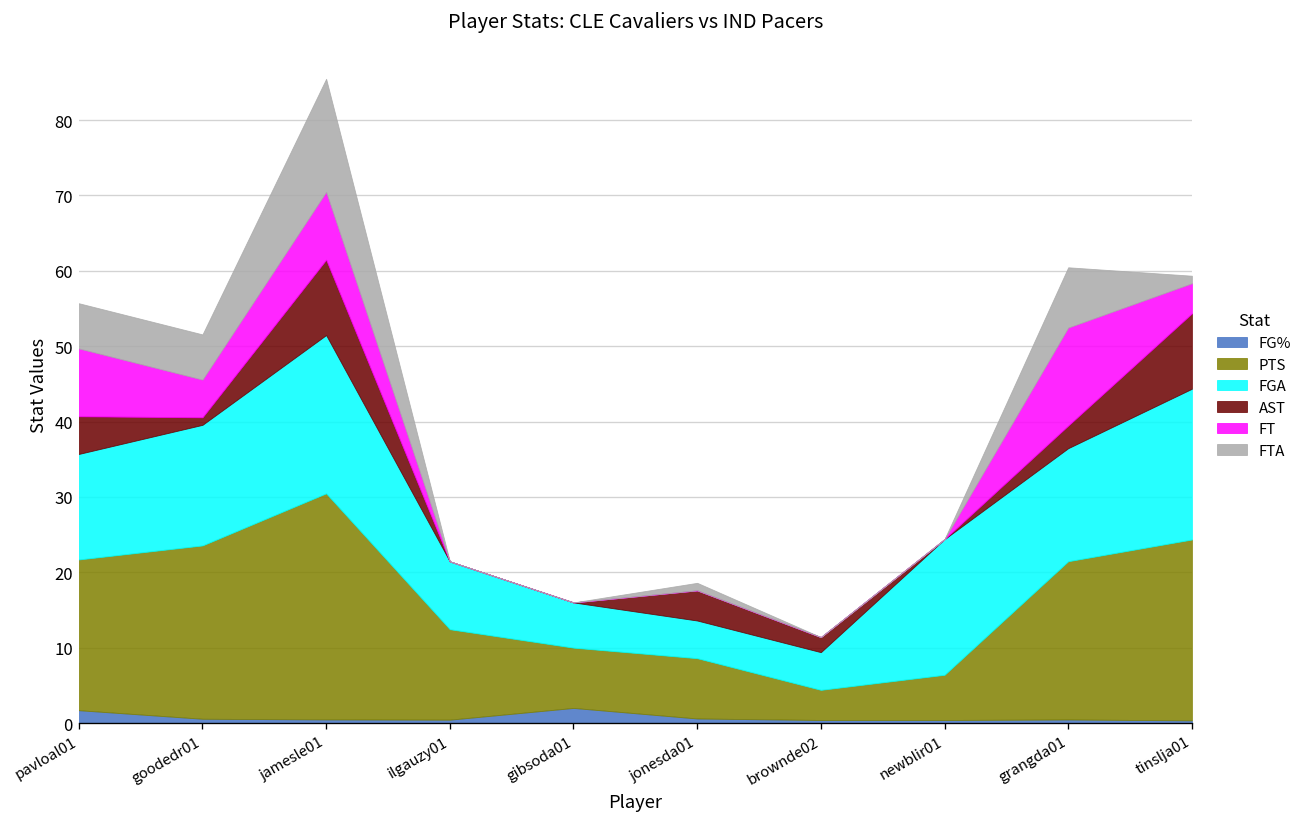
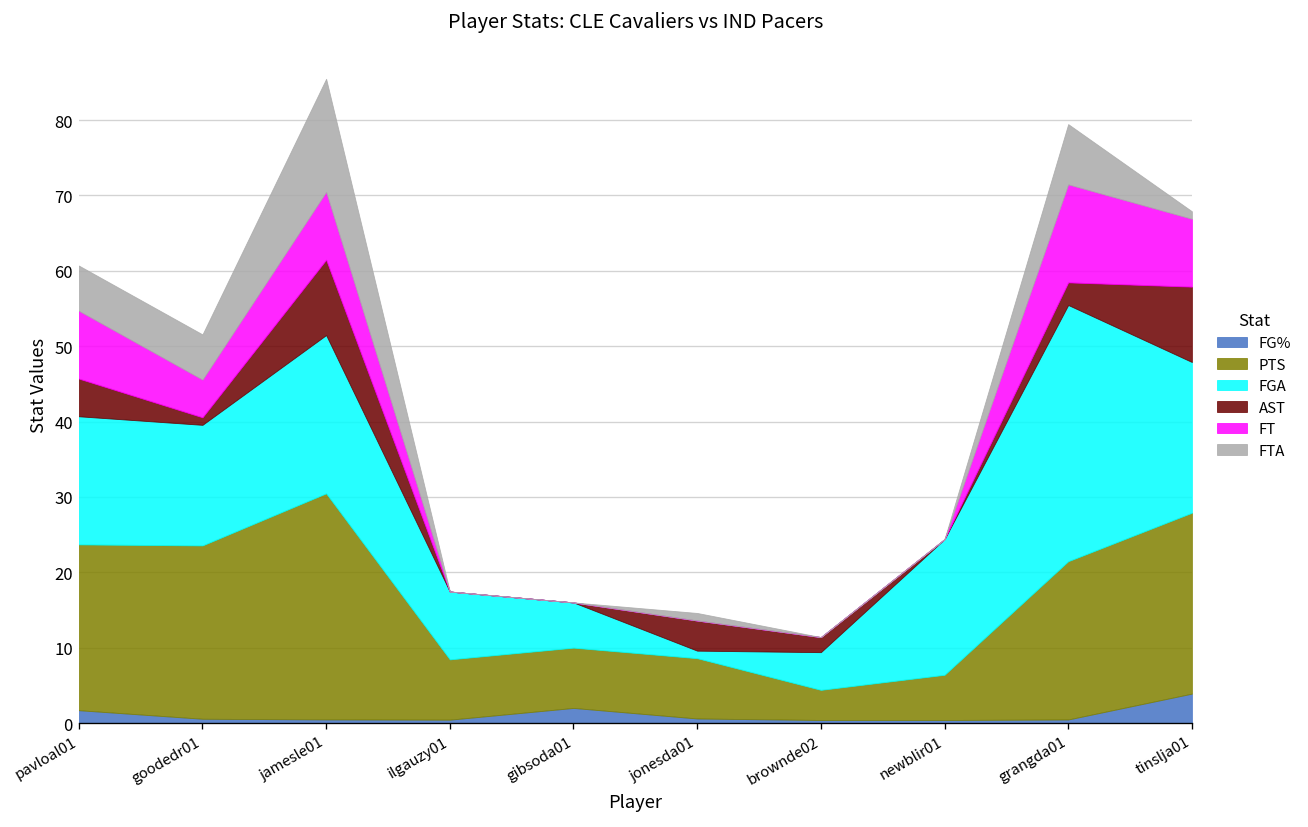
  {
    "FG%": {
      "pavloal01": 2,
      "goodedr01": 1,
      "jamesle01": 0,
      "ilgauzy01": 0,
      "gibsoda01": 2,
      "jonesda01": 1,
      "brownde02": 0,
      "newblir01": 0,
      "grangda01": 0,
-     "tinslja01": 0
+     "tinslja01": 4
    },
    "PTS": {
-     "pavloal01": 20,
+     "pavloal01": 22,
      "goodedr01": 23,
      "jamesle01": 30,
-     "ilgauzy01": 12,
+     "ilgauzy01": 8,
      "gibsoda01": 8,
      "jonesda01": 8,
      "brownde02": 4,
      "newblir01": 6,
      "grangda01": 21,
      "tinslja01": 24
    },
    "FGA": {
-     "pavloal01": 14,
+     "pavloal01": 17,
      "goodedr01": 16,
      "jamesle01": 21,
-     "jonesda01": 5,
+     "jonesda01": 1,
      "brownde02": 5,
-     "grangda01": 15,
+     "grangda01": 34,
      "tinslja01": 20
    },
    "AST": {
      "pavloal01": 5,
      "goodedr01": 1,
      "jamesle01": 10,
      "grangda01": 3,
      "tinslja01": 10
    },
    "FT": {
      "pavloal01": 9,
      "goodedr01": 5,
      "jamesle01": 9,
      "grangda01": 13,
-     "tinslja01": 4
+     "tinslja01": 9
    },
    "FTA": {
      "pavloal01": 6,
      "goodedr01": 6,
      "jamesle01": 15,
      "jonesda01": 1,
      "grangda01": 8,
      "tinslja01": 1
    }
  }
